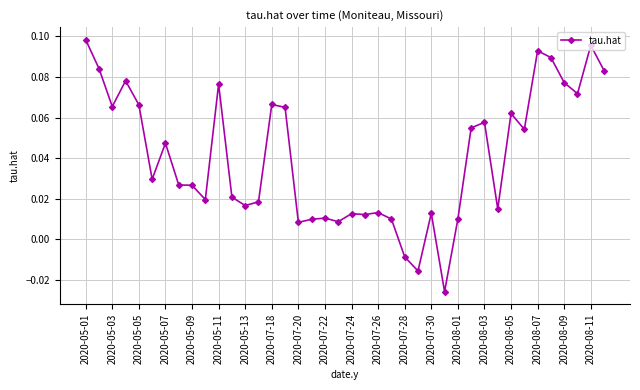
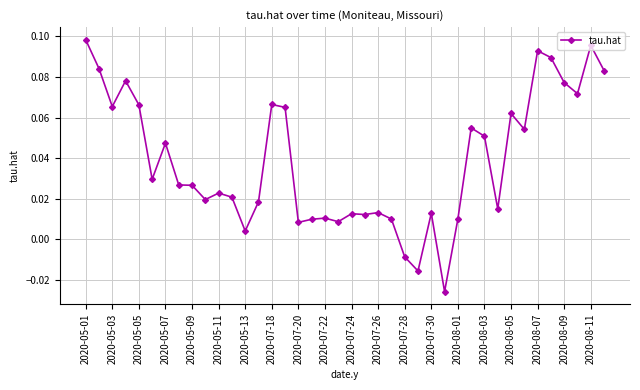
  {
    "2020-05-01": 0.098,
    "2020-05-03": 0.065,
    "2020-05-05": 0.066,
    "2020-05-07": 0.047,
    "2020-05-09": 0.027,
-   "2020-05-11": 0.076,
-   "2020-05-13": 0.017,
+   "2020-05-11": 0.023,
+   "2020-05-13": 0.004,
    "2020-07-18": 0.066,
    "2020-07-20": 0.008,
    "2020-07-22": 0.010,
    "2020-07-24": 0.013,
    "2020-07-26": 0.013,
    "2020-07-28": -0.009,
    "2020-07-30": 0.013,
    "2020-08-01": 0.010,
-   "2020-08-03": 0.058,
+   "2020-08-03": 0.051,
    "2020-08-05": 0.062,
    "2020-08-07": 0.093,
    "2020-08-09": 0.077
  }
